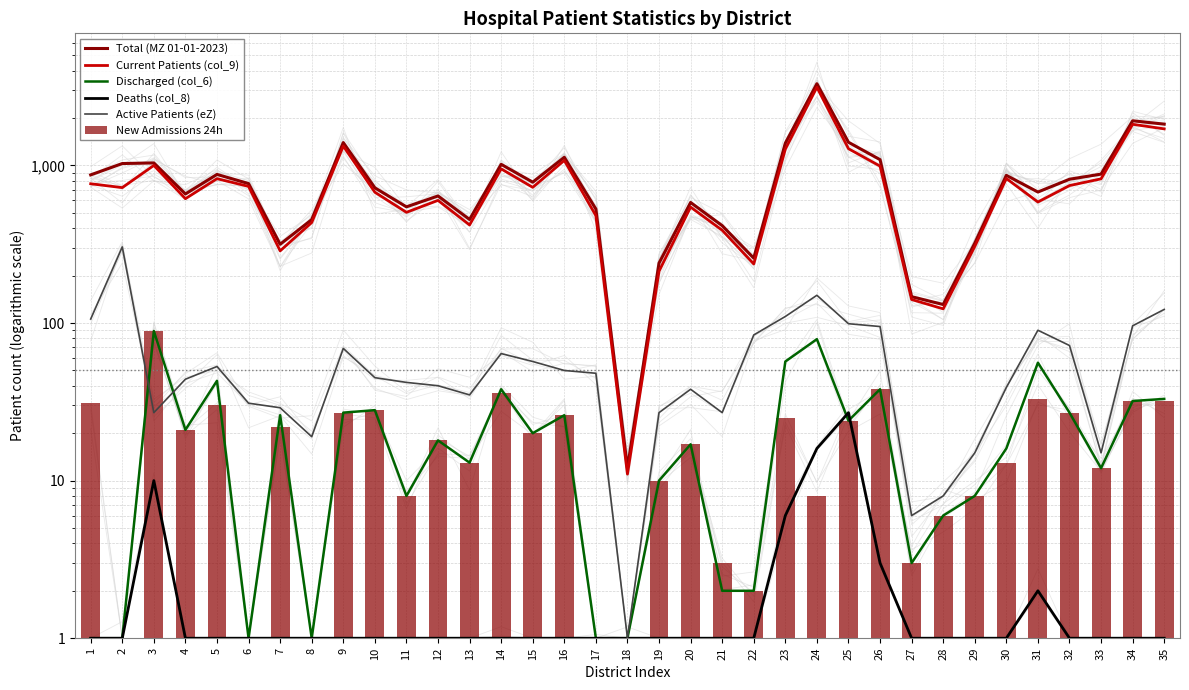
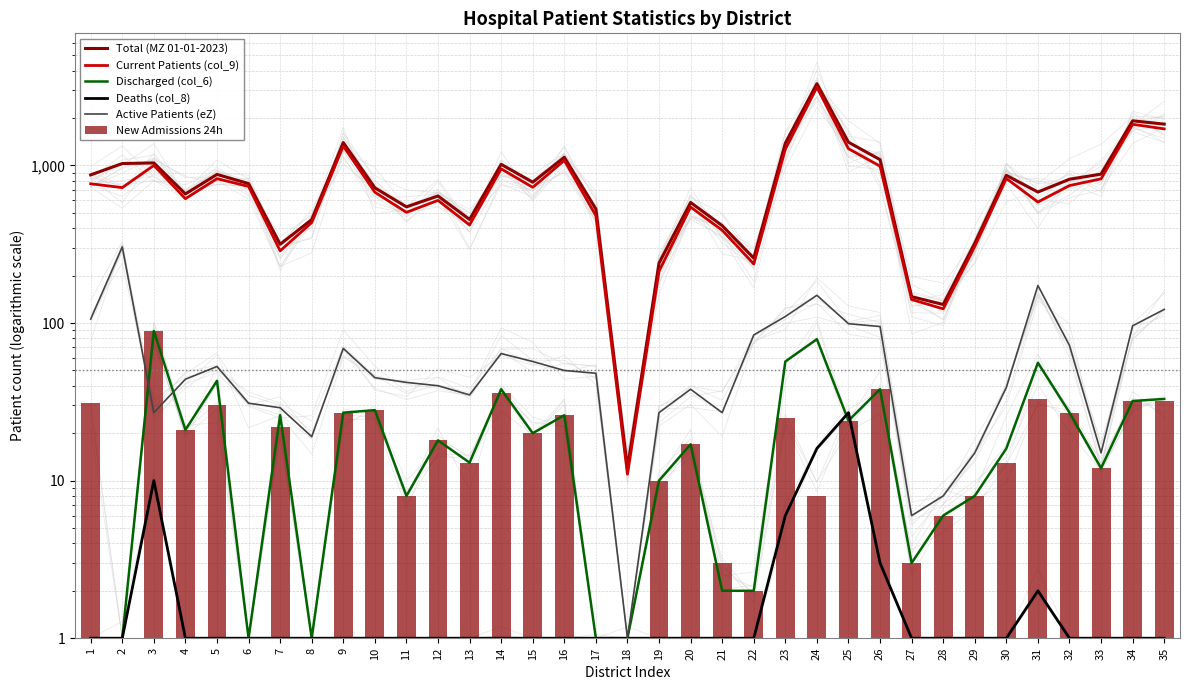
  {
    "Current Patients (col_9)": {
      "33": 800
    },
    "Discharged (col_6)": {
      "3": 90,
      "13": 13,
      "20": 17,
      "30": 16,
      "31": 56,
      "32": 27,
      "34": 32
    },
    "Deaths (col_8)": {
      "23": 6,
      "26": 3,
      "31": 2
    },
    "Active Patients (eZ)": {
      "2": 300,
      "3": 27,
      "17": 48,
      "19": 27,
      "20": 38,
      "23": 110,
      "24": 150,
      "26": 100,
-     "31": 90,
+     "31": 170,
      "32": 70
    }
  }
